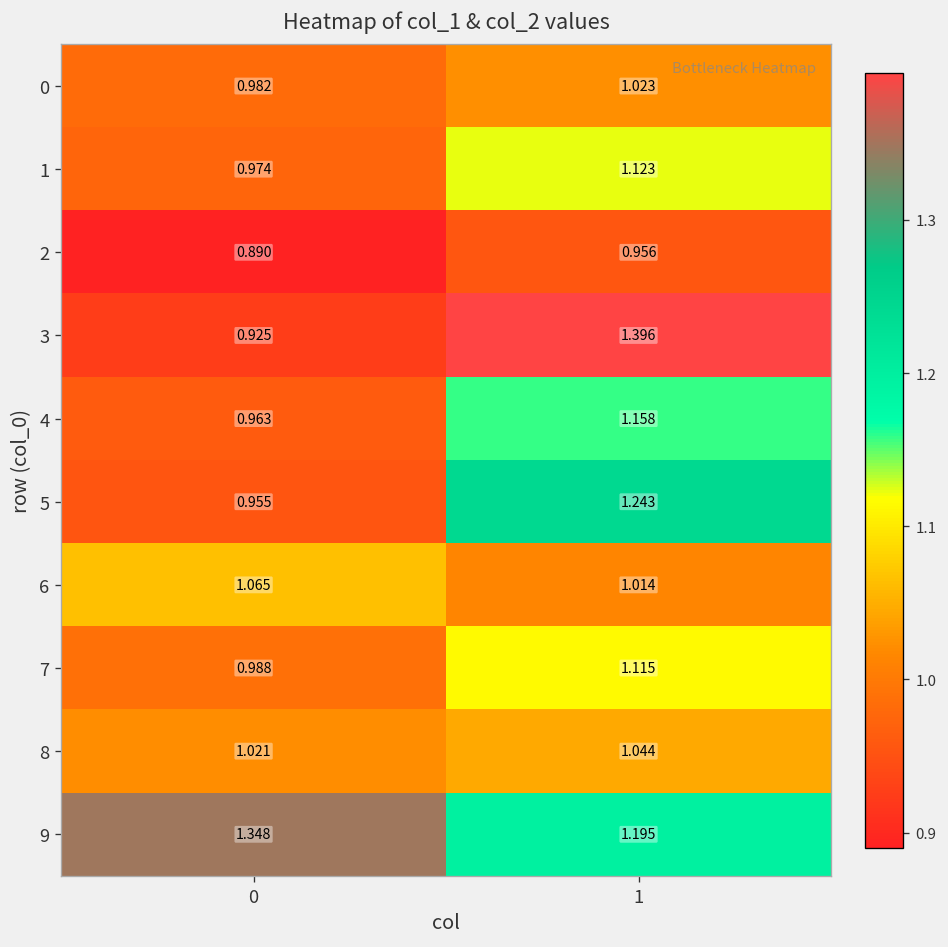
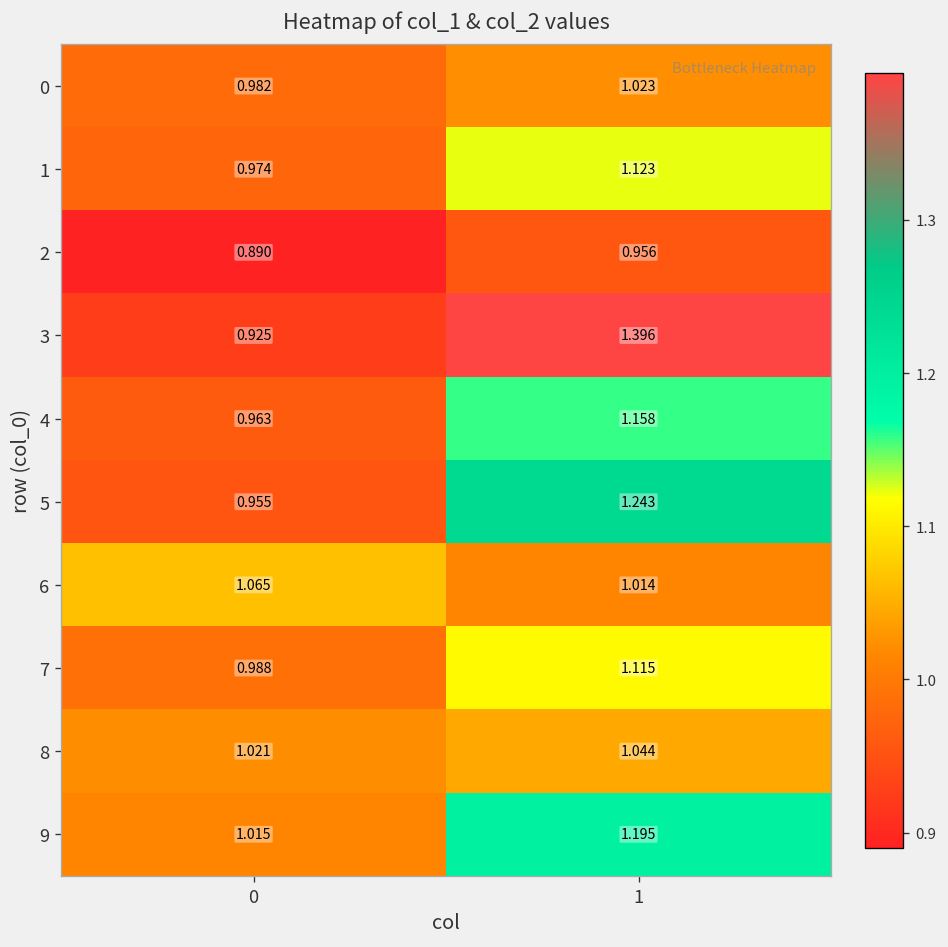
  {
    "9": {
-     "0": 1.348
+     "0": 1.015
    }
  }
